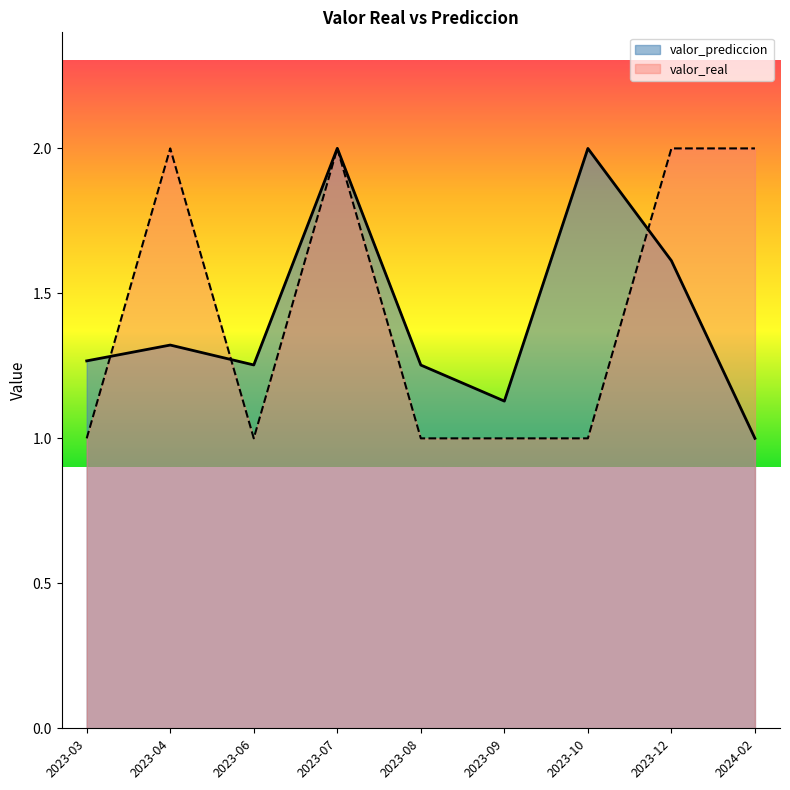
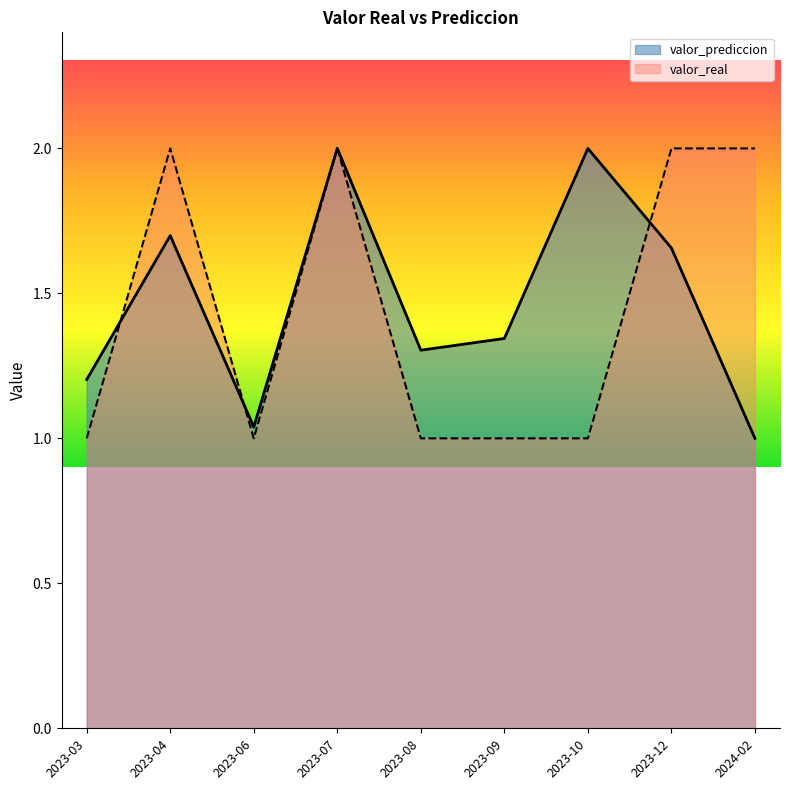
  {
    "valor_prediccion": {
-     "2023-03": 1.27,
-     "2023-04": 1.32,
-     "2023-06": 1.25,
-     "2023-08": 1.25,
-     "2023-09": 1.13,
+     "2023-03": 1.20,
+     "2023-04": 1.70,
+     "2023-06": 1.04,
+     "2023-08": 1.30,
+     "2023-09": 1.34,
      "2023-10": 2.00,
-     "2023-12": 1.61,
+     "2023-12": 1.66,
      "2024-02": 1.00
    },
    "valor_real": {
      "2023-03": 1.00,
      "2023-04": 2.00,
      "2023-06": 1.00,
      "2023-08": 1.00,
      "2023-09": 1.00,
      "2023-10": 1.00,
      "2023-12": 2.00,
      "2024-02": 2.00
    }
  }
